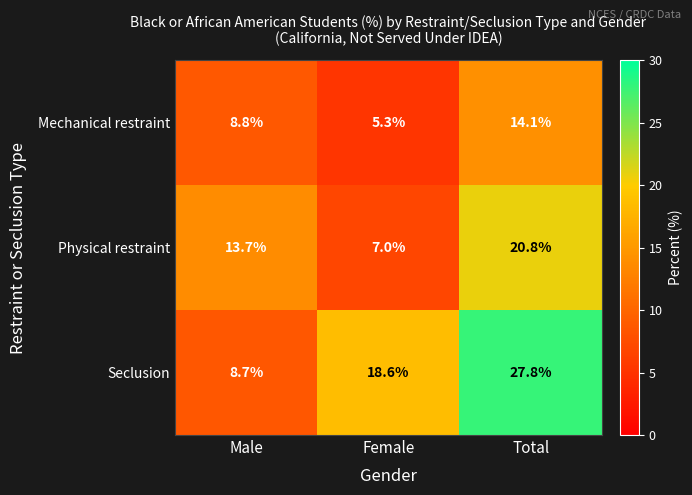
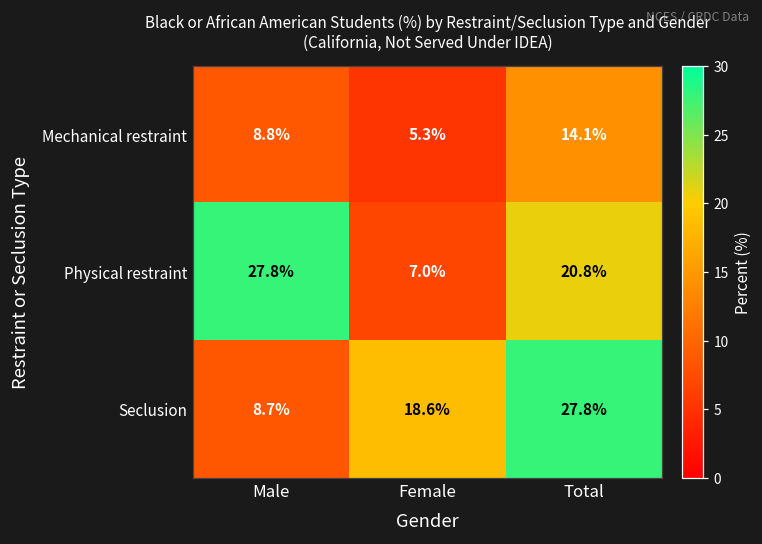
  {
    "Mechanical restraint": {
      "Male": "8.8%",
      "Female": "5.3%",
      "Total": "14.1%"
    },
    "Physical restraint": {
-     "Male": "13.7%",
+     "Male": "27.8%",
      "Female": "7.0%",
      "Total": "20.8%"
    },
    "Seclusion": {
      "Male": "8.7%",
      "Female": "18.6%",
      "Total": "27.8%"
    }
  }
